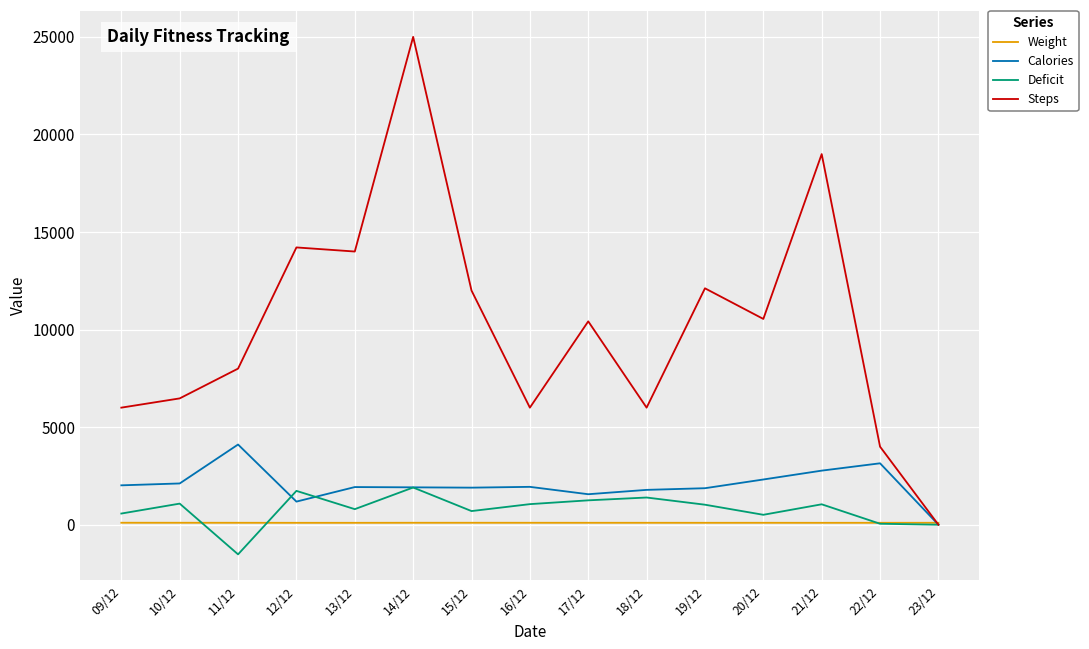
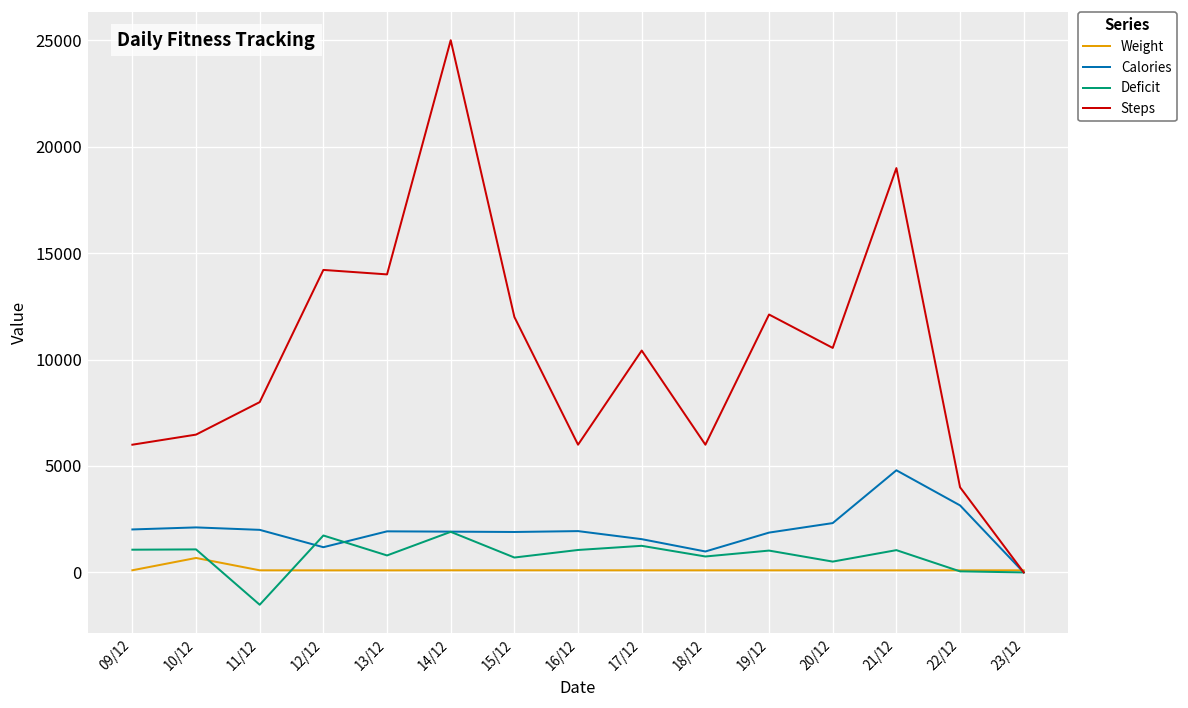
  {
    "Weight": {
      "09/12": 100,
-     "10/12": 100,
+     "10/12": 700,
      "11/12": 100,
      "12/12": 100,
      "13/12": 100,
      "14/12": 100,
      "15/12": 100,
      "16/12": 100,
      "17/12": 100,
      "18/12": 100,
      "19/12": 100,
      "20/12": 100,
      "21/12": 100
    },
    "Calories": {
      "09/12": 2000,
      "10/12": 2100,
-     "11/12": 4100,
+     "11/12": 2000,
      "12/12": 1200,
      "13/12": 1900,
      "15/12": 1900,
      "16/12": 1900,
      "17/12": 1600,
-     "18/12": 1800,
+     "18/12": 1000,
      "19/12": 1900,
      "20/12": 2300,
-     "21/12": 2800,
+     "21/12": 4800,
      "22/12": 3100
    },
    "Deficit": {
-     "09/12": 600,
+     "09/12": 1100,
      "10/12": 1100,
      "11/12": -1500,
      "12/12": 1700,
      "13/12": 800,
      "15/12": 700,
      "16/12": 1100,
      "17/12": 1300,
-     "18/12": 1400,
+     "18/12": 700,
      "19/12": 1000,
      "20/12": 500,
      "21/12": 1000
    },
    "Steps": {
      "09/12": 6000,
      "10/12": 6500,
      "11/12": 8000,
      "12/12": 14200,
      "13/12": 14000,
      "14/12": 25000,
      "15/12": 12000,
      "16/12": 6000,
      "17/12": 10400,
      "18/12": 6000,
      "19/12": 12100,
      "20/12": 10500,
      "21/12": 19000,
      "22/12": 4000
    }
  }
